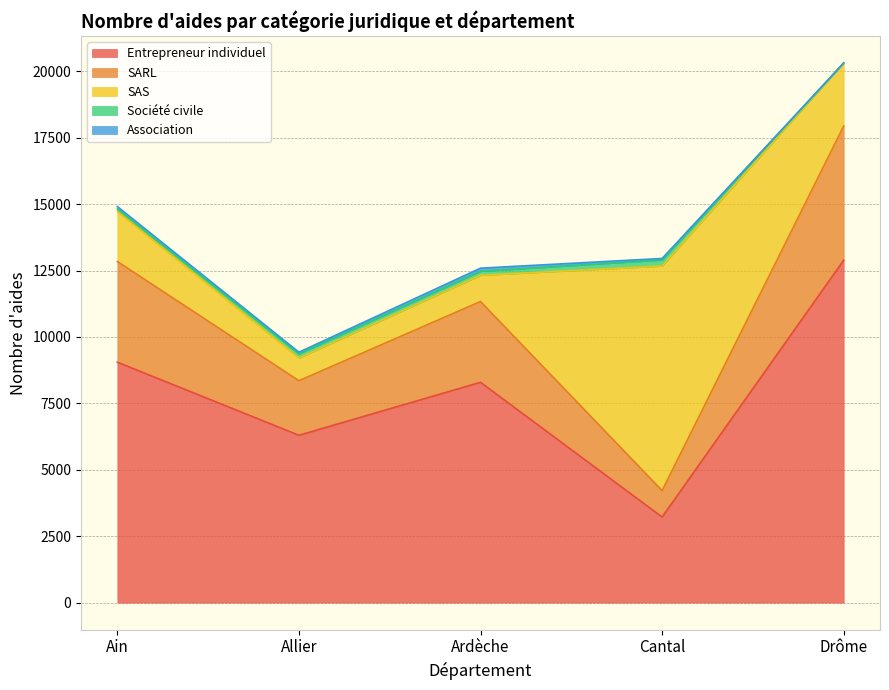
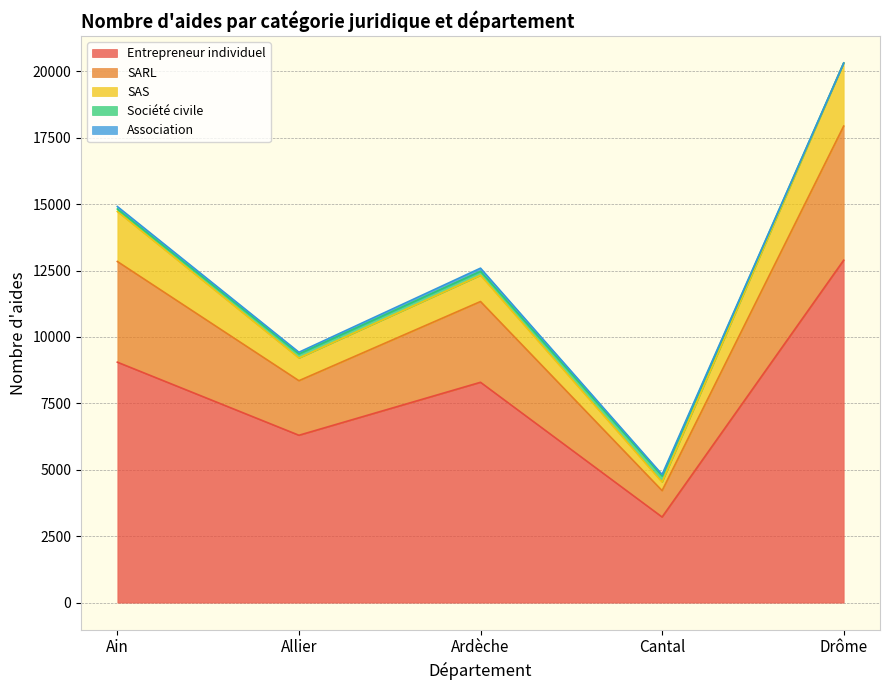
  {
    "SAS": {
      "Allier": 900,
      "Ardèche": 1000,
-     "Cantal": 8500
+     "Cantal": 300
    },
    "Société civile": {
      "Ardèche": 200
    },
    "Association": {
      "Ardèche": 100
    }
  }
